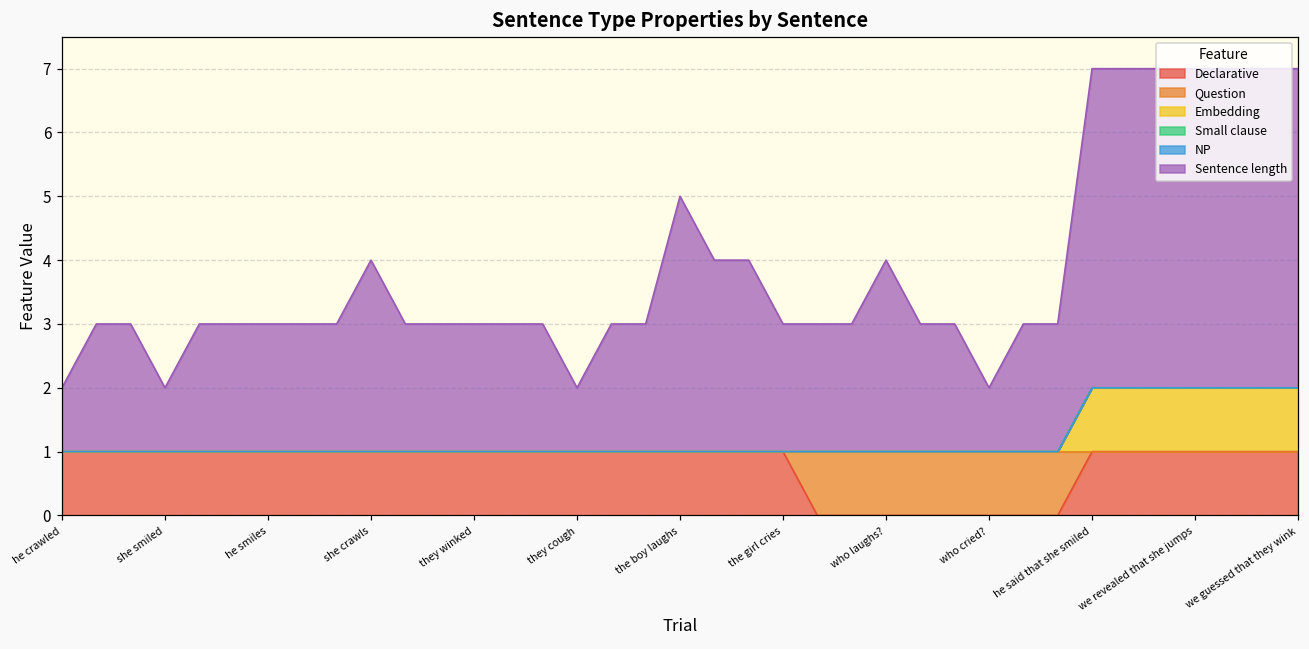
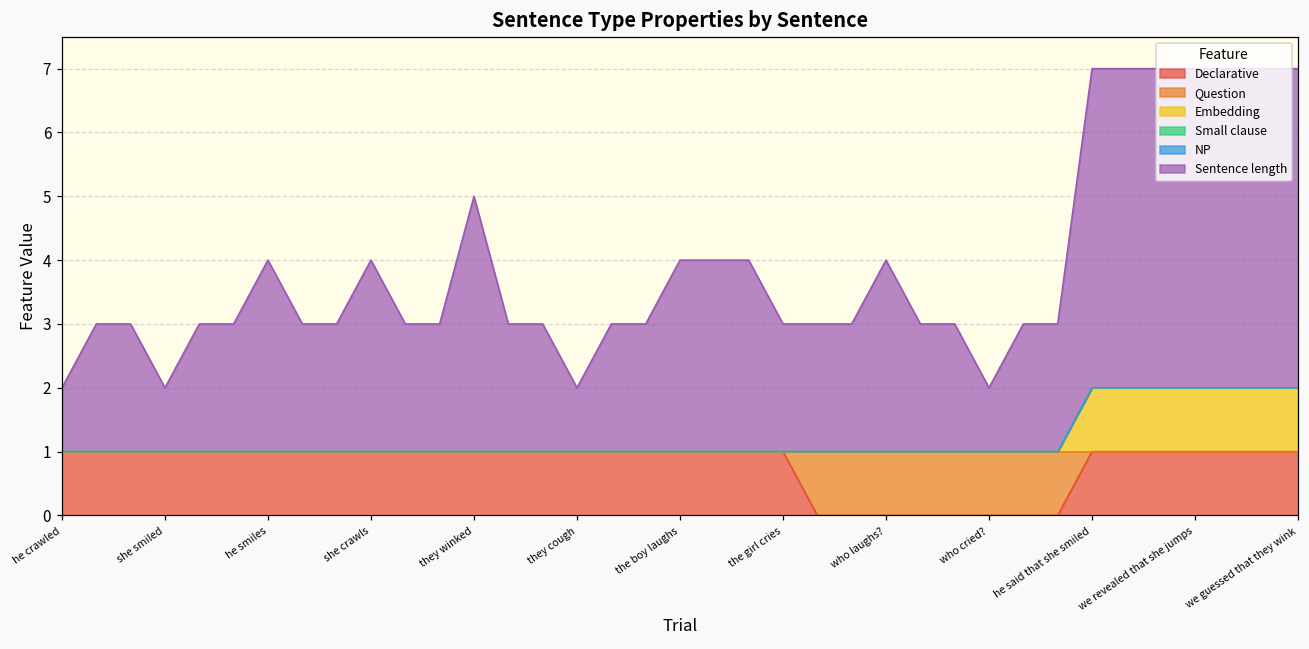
  {
    "NP": {
      "he said that she smiled": 2,
      "we revealed that she jumps": 2,
      "we guessed that they wink": 2
    },
    "Sentence length": {
      "he crawled": 1,
      "she smiled": 1,
-     "he smiles": 2,
+     "he smiles": 3,
      "she crawls": 3,
-     "they winked": 2,
+     "they winked": 4,
      "they cough": 1,
-     "the boy laughs": 4,
+     "the boy laughs": 3,
      "the girl cries": 2,
      "who laughs?": 3,
      "who cried?": 1,
      "he said that she smiled": 5,
      "we guessed that they wink": 5
    }
  }
